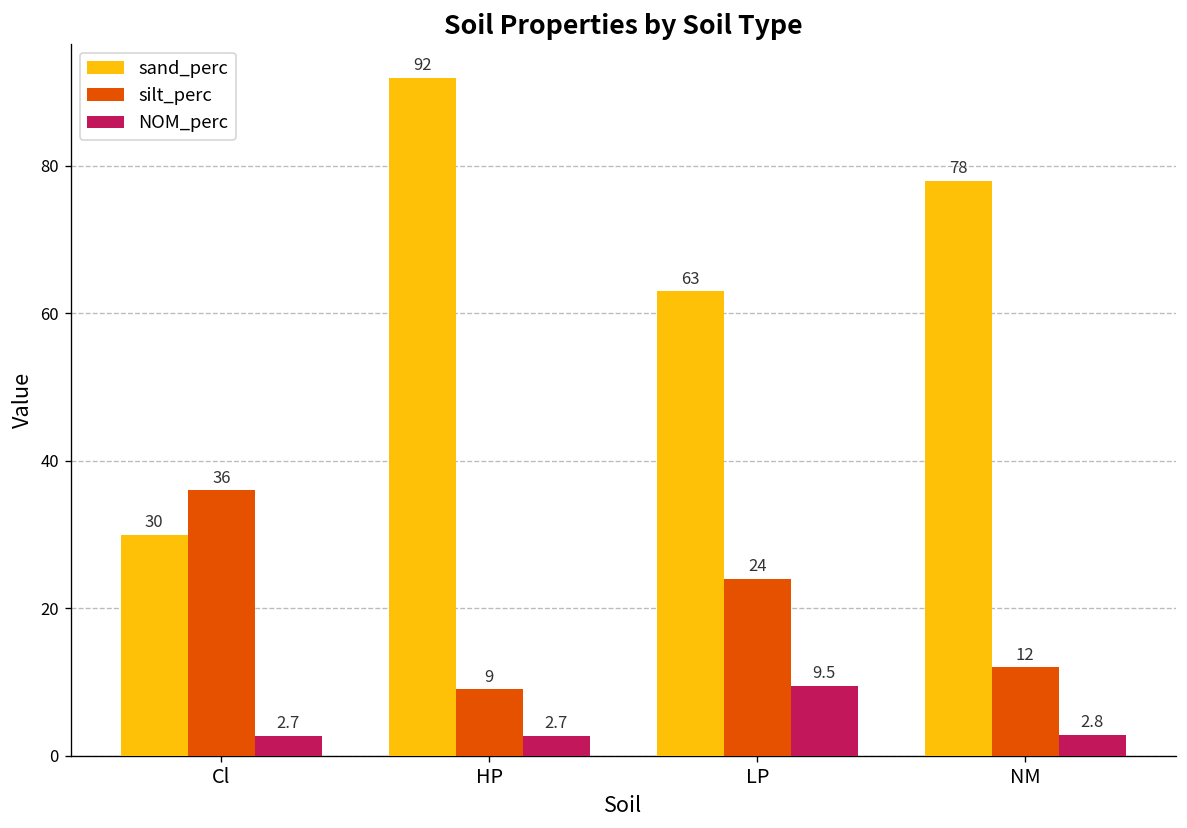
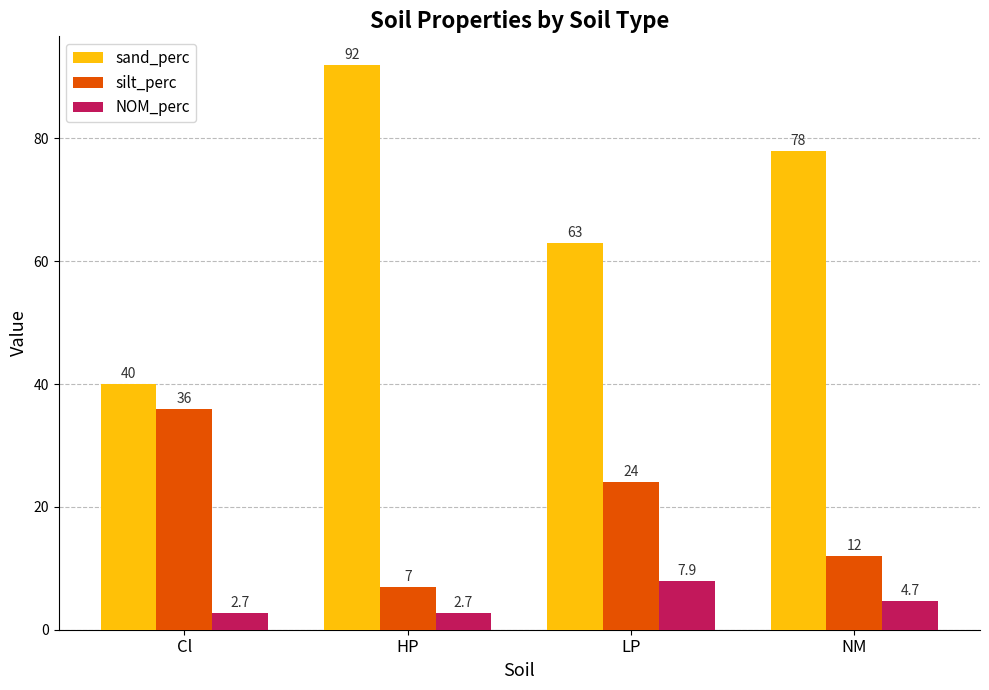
  {
    "sand_perc": {
-     "Cl": 30,
+     "Cl": 40,
      "HP": 92,
      "LP": 63,
      "NM": 78
    },
    "silt_perc": {
      "Cl": 36,
-     "HP": 9,
+     "HP": 7,
      "LP": 24,
      "NM": 12
    },
    "NOM_perc": {
      "Cl": 2.7,
      "HP": 2.7,
-     "LP": 9.5,
-     "NM": 2.8
+     "LP": 7.9,
+     "NM": 4.7
    }
  }
